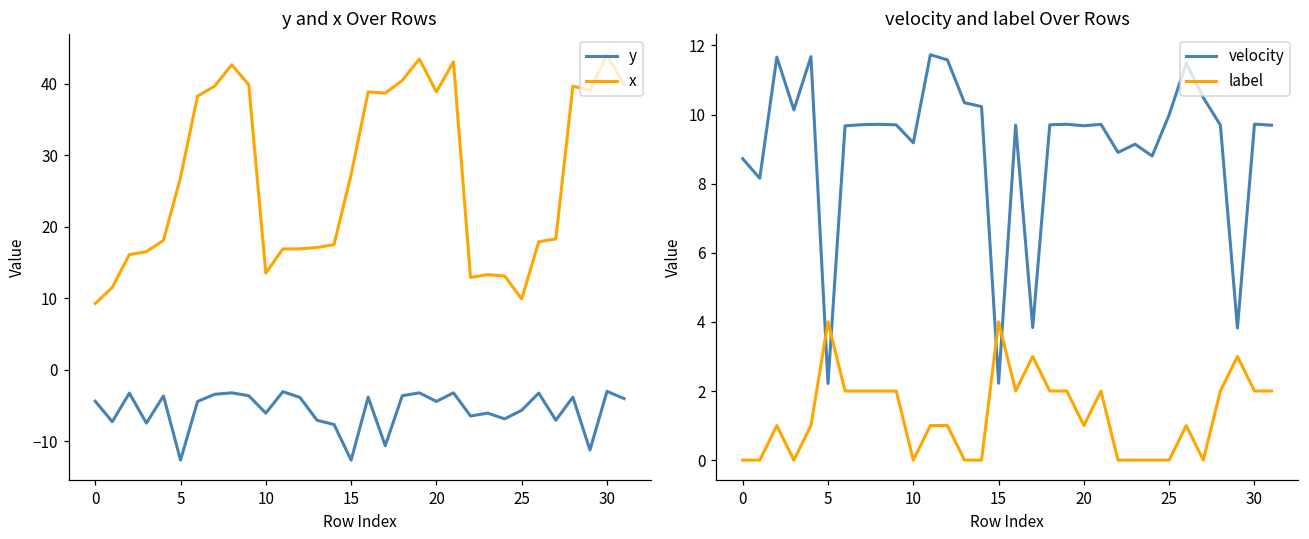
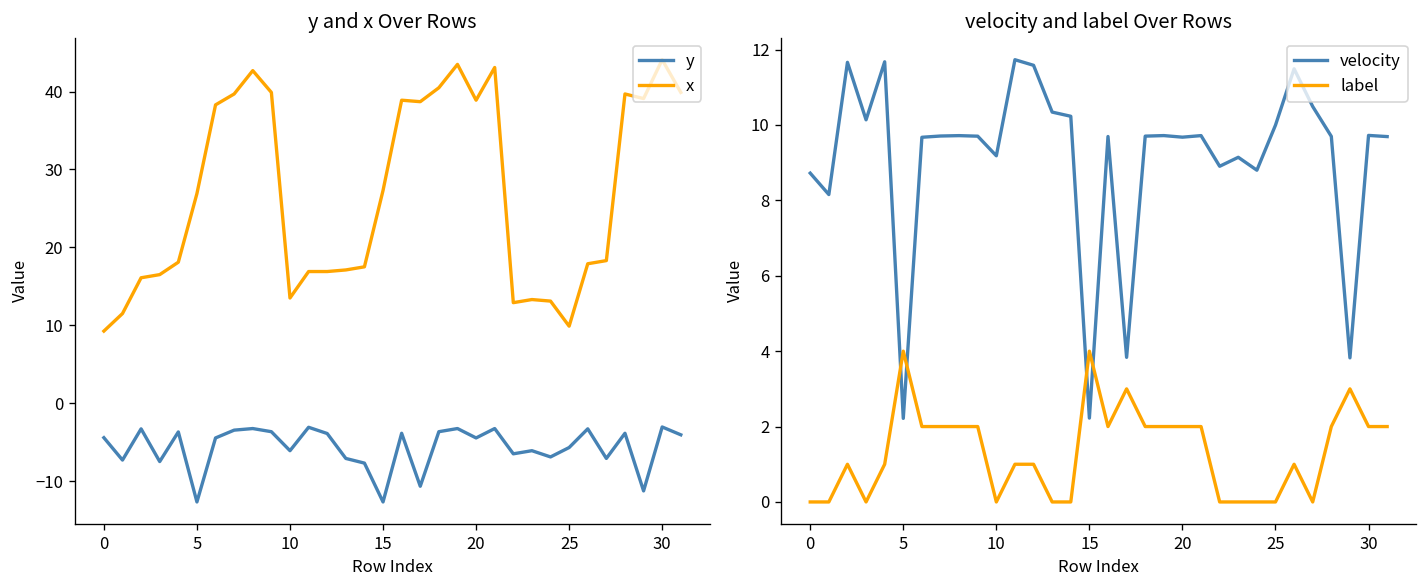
  {
    "y and x Over Rows": {
      "y": {
        "0": -4,
        "5": -13,
        "10": -6,
        "15": -13,
        "20": -4,
        "25": -6,
        "30": -3
      },
      "x": {
        "0": 9,
        "5": 27,
        "10": 14,
        "15": 27,
        "20": 39,
        "25": 10
      }
    },
    "velocity and label Over Rows": {
      "velocity": {
        "0": 8.7,
        "5": 2.2,
        "10": 9.2,
        "15": 2.2,
        "20": 9.7,
        "25": 10,
        "30": 9.7
      },
      "label": {
        "0": 0,
        "5": 4,
        "10": 0,
        "15": 4,
-       "20": 1,
+       "20": 2,
        "25": 0,
        "30": 2
      }
    }
  }
